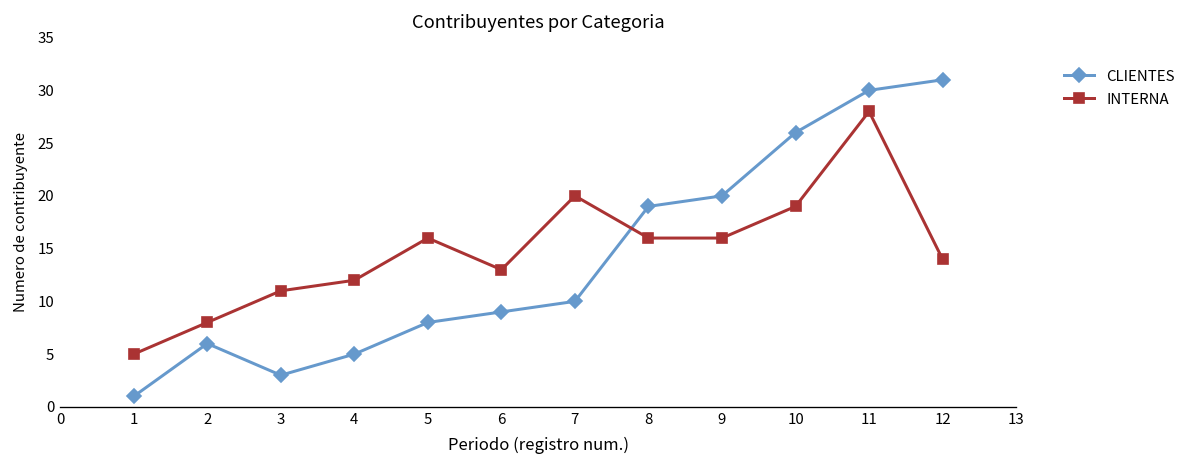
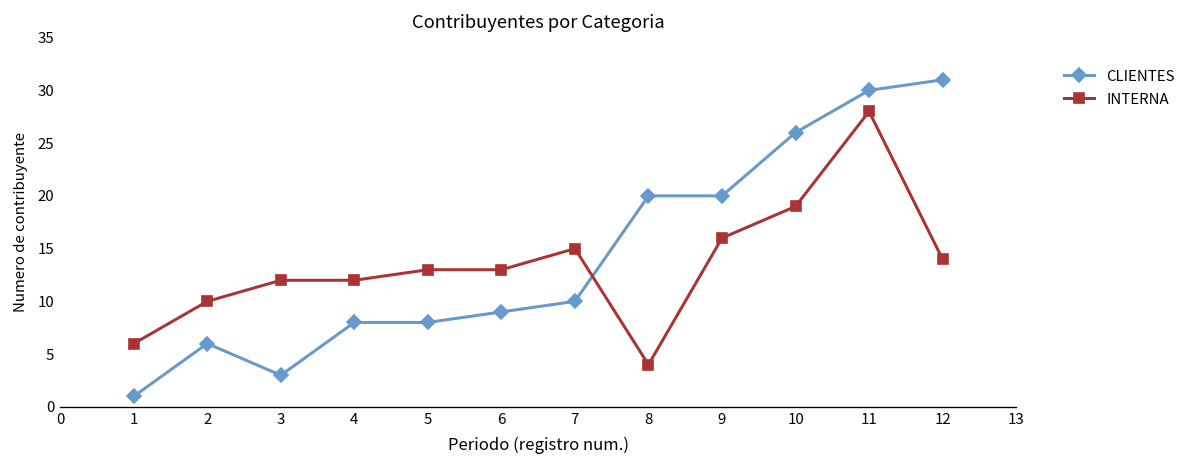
  {
    "CLIENTES": {
      "1": 1,
      "2": 6,
      "3": 3,
-     "4": 5,
+     "4": 8,
      "5": 8,
      "6": 9,
      "7": 10,
-     "8": 19,
+     "8": 20,
      "9": 20,
      "10": 26,
      "11": 30,
      "12": 31
    },
    "INTERNA": {
-     "1": 5,
-     "2": 8,
-     "3": 11,
+     "1": 6,
+     "2": 10,
+     "3": 12,
      "4": 12,
-     "5": 16,
+     "5": 13,
      "6": 13,
-     "7": 20,
-     "8": 16,
+     "7": 15,
+     "8": 4,
      "9": 16,
      "10": 19,
      "11": 28,
      "12": 14
    }
  }
